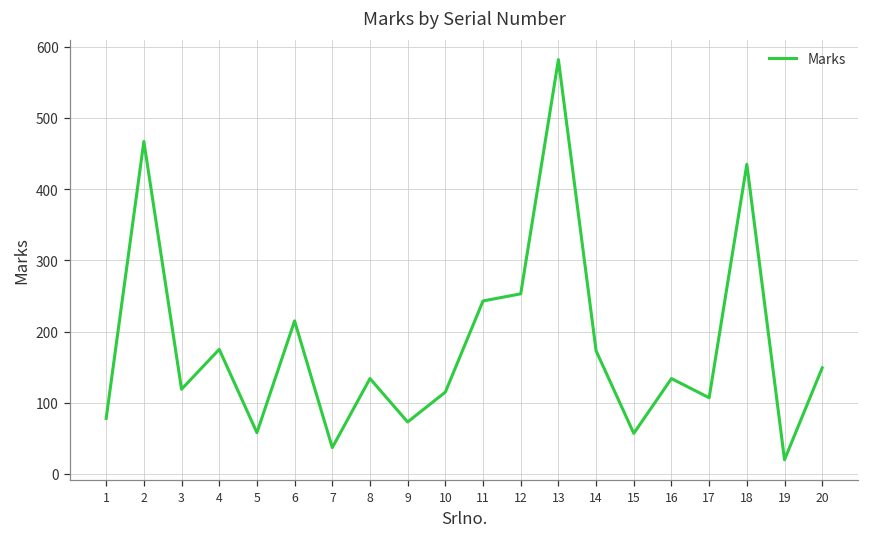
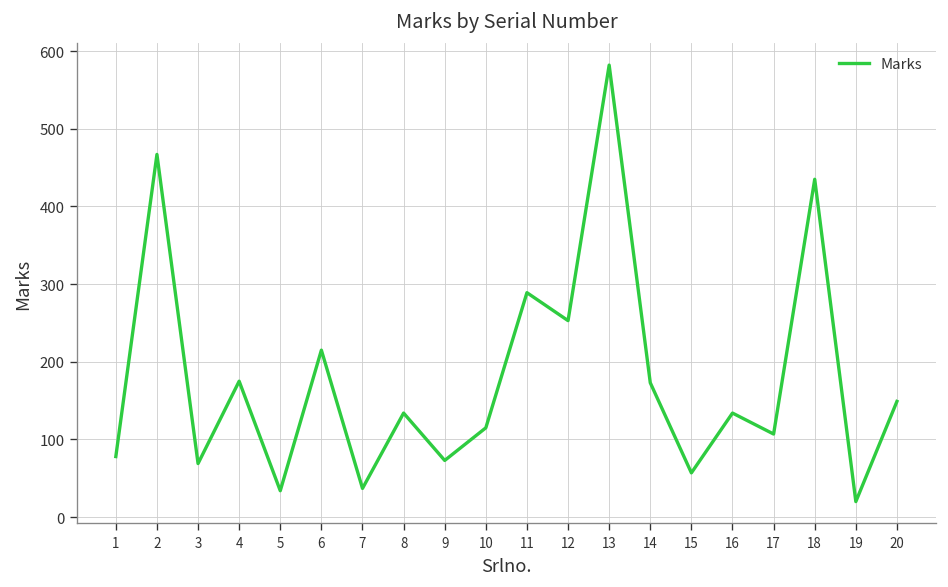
  {
    "1": 80,
    "2": 470,
-   "3": 120,
+   "3": 70,
    "4": 180,
-   "5": 60,
+   "5": 30,
    "6": 220,
    "7": 40,
    "8": 130,
    "9": 70,
    "10": 120,
-   "11": 240,
+   "11": 290,
    "12": 250,
    "13": 580,
    "14": 170,
    "15": 60,
    "16": 130,
    "17": 110,
    "18": 440,
    "19": 20,
    "20": 150
  }
